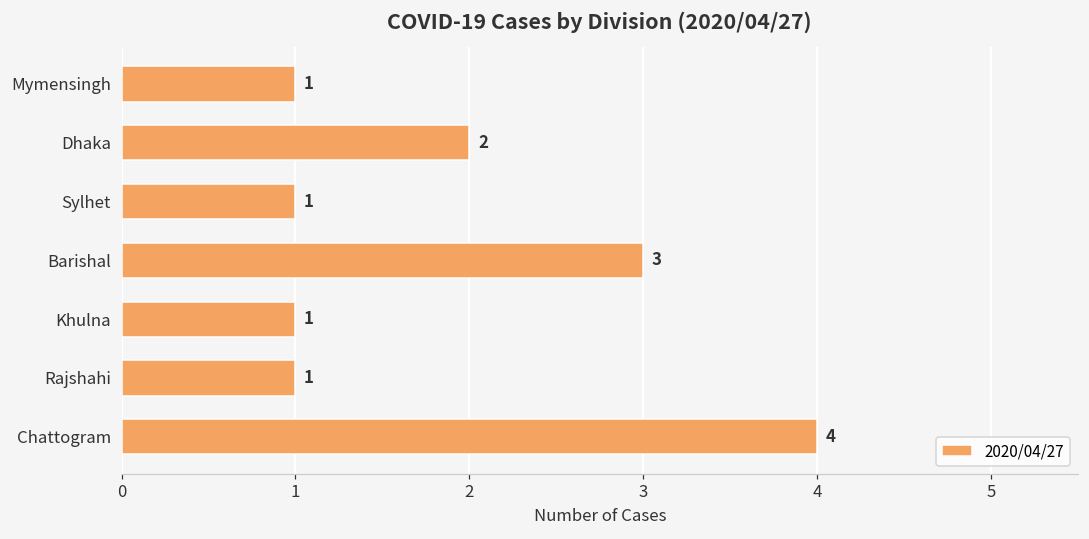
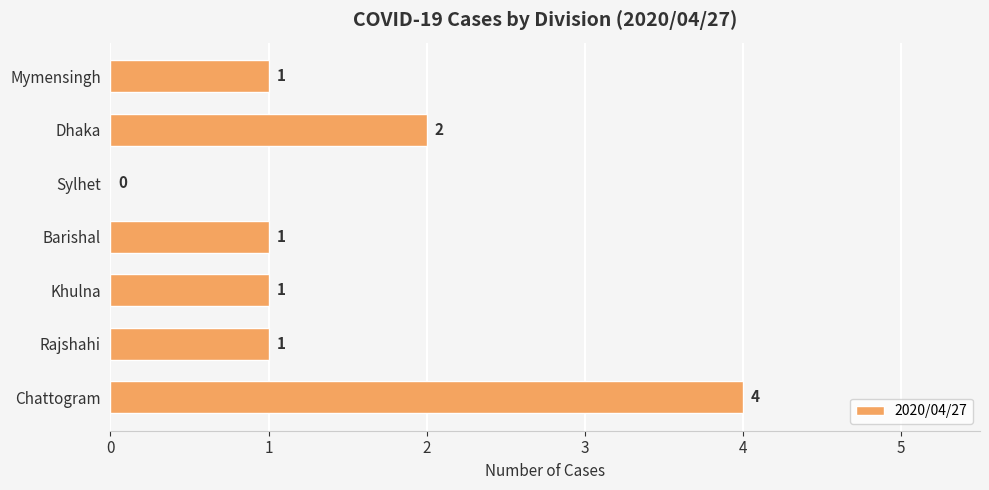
  {
    "Mymensingh": 1,
    "Dhaka": 2,
-   "Sylhet": 1,
-   "Barishal": 3,
+   "Sylhet": 0,
+   "Barishal": 1,
    "Khulna": 1,
    "Rajshahi": 1,
    "Chattogram": 4
  }
